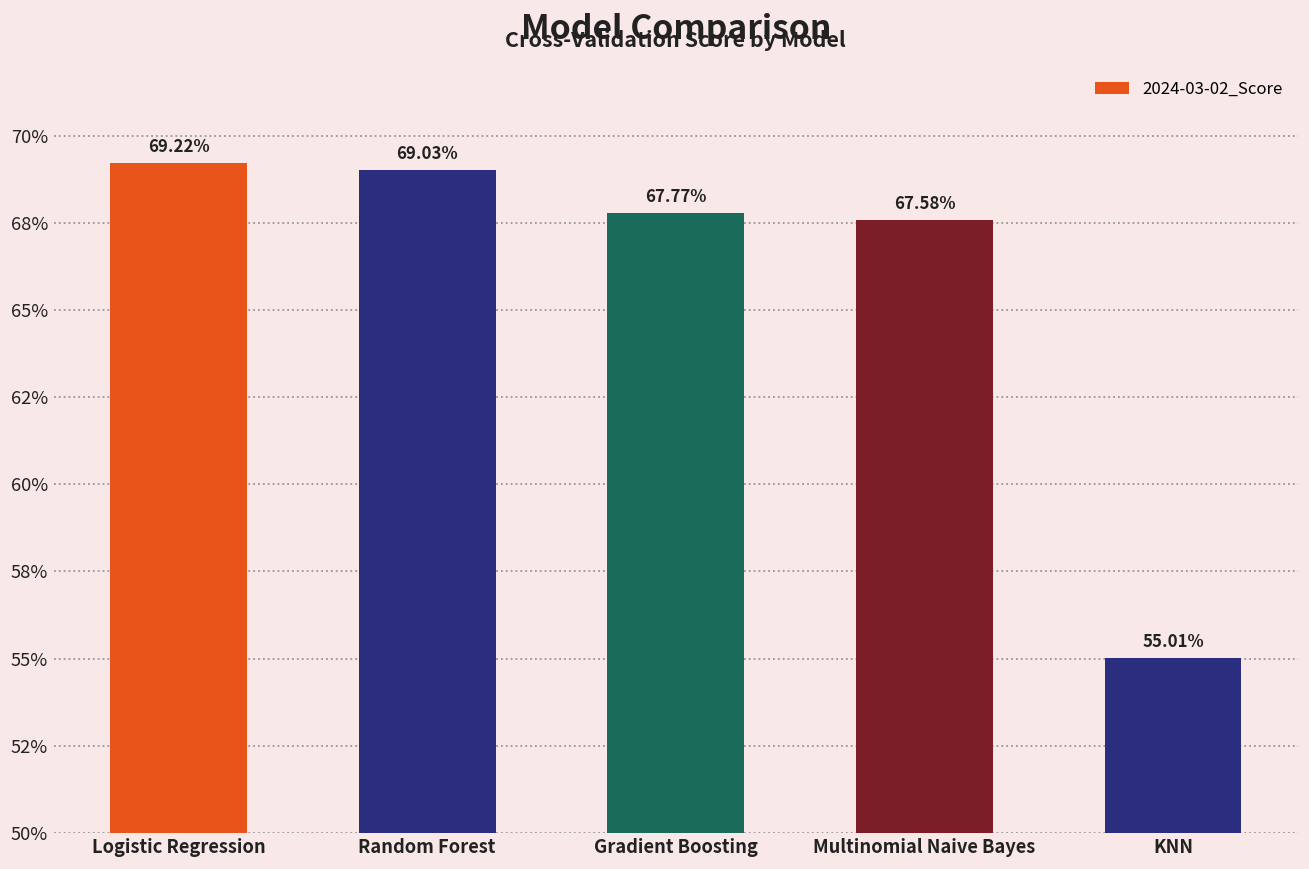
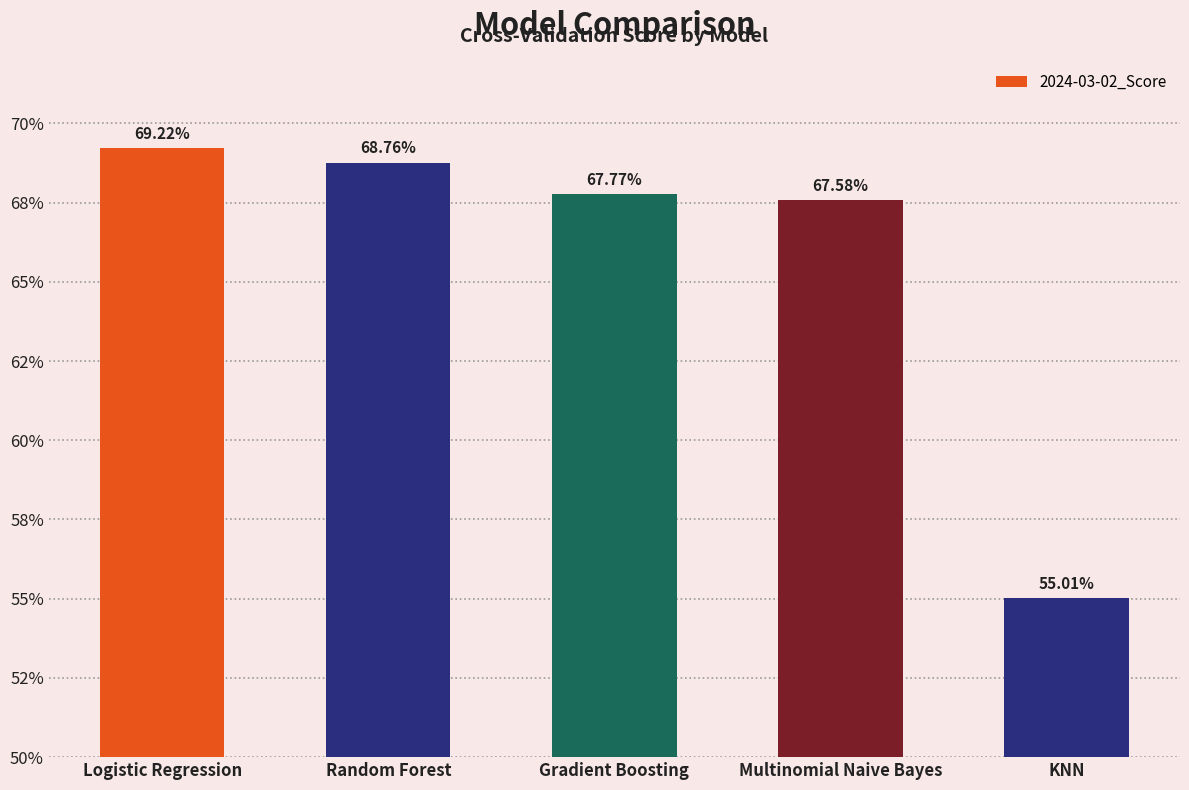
  {
    "Logistic Regression": "69.22%",
-   "Random Forest": "69.03%",
+   "Random Forest": "68.76%",
    "Gradient Boosting": "67.77%",
    "Multinomial Naive Bayes": "67.58%",
    "KNN": "55.01%"
  }
